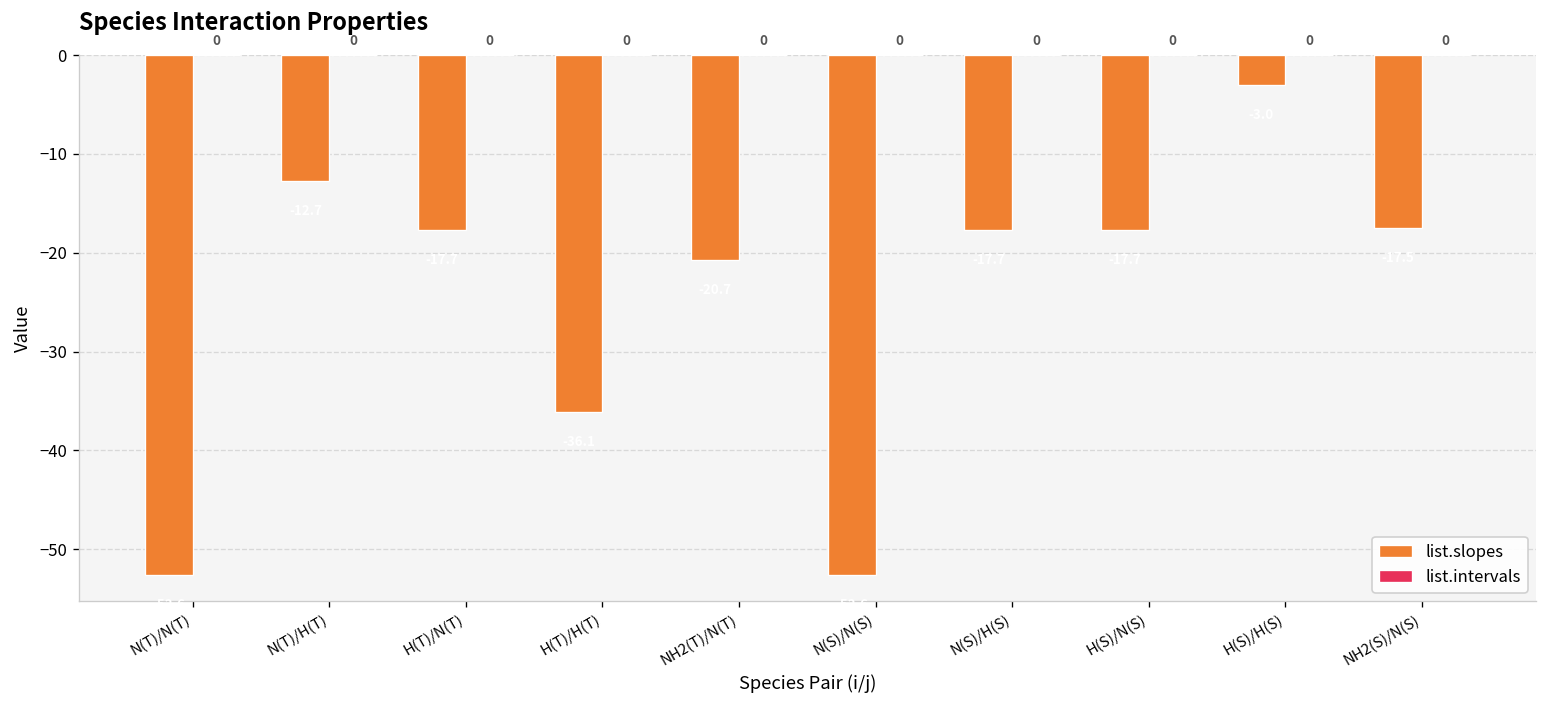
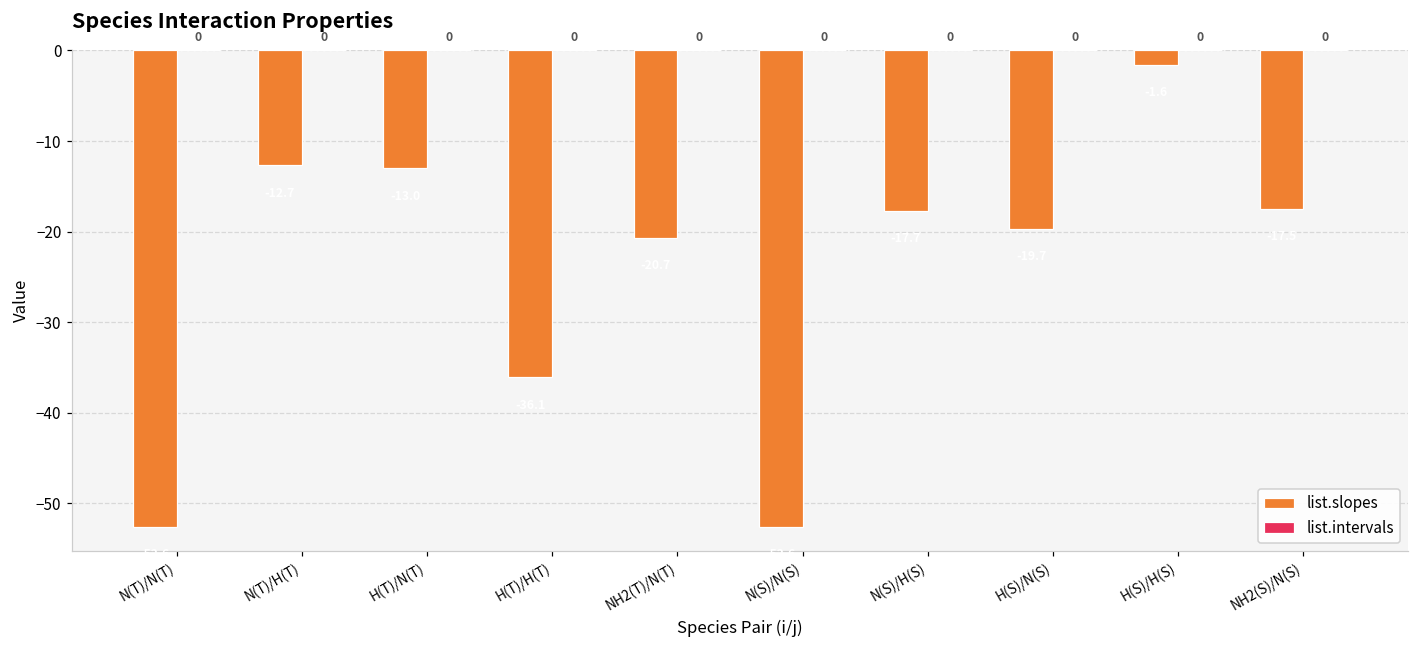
  {
    "list.slopes": {
      "N(T)/N(T)": -53,
      "N(T)/H(T)": -13,
-     "H(T)/N(T)": -18,
+     "H(T)/N(T)": -13,
      "H(T)/H(T)": -36,
      "NH2(T)/N(T)": -21,
      "N(S)/N(S)": -53,
      "N(S)/H(S)": -18,
-     "H(S)/N(S)": -18,
-     "H(S)/H(S)": -3,
+     "H(S)/N(S)": -20,
+     "H(S)/H(S)": -2,
      "NH2(S)/N(S)": -18
    },
    "list.intervals": {
      "N(T)/N(T)": 0,
      "N(T)/H(T)": 0,
      "H(T)/N(T)": 0,
      "H(T)/H(T)": 0,
      "NH2(T)/N(T)": 0,
      "N(S)/N(S)": 0,
      "N(S)/H(S)": 0,
      "H(S)/N(S)": 0,
      "H(S)/H(S)": 0,
      "NH2(S)/N(S)": 0
    }
  }
